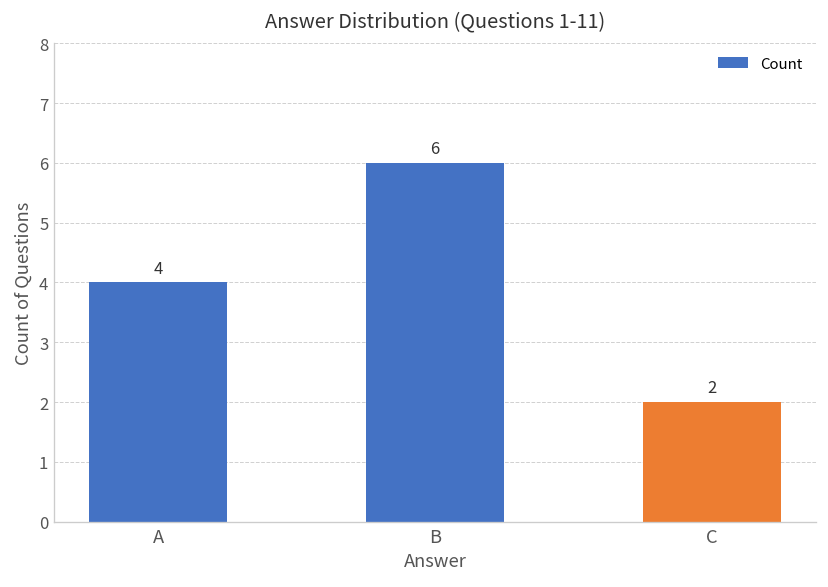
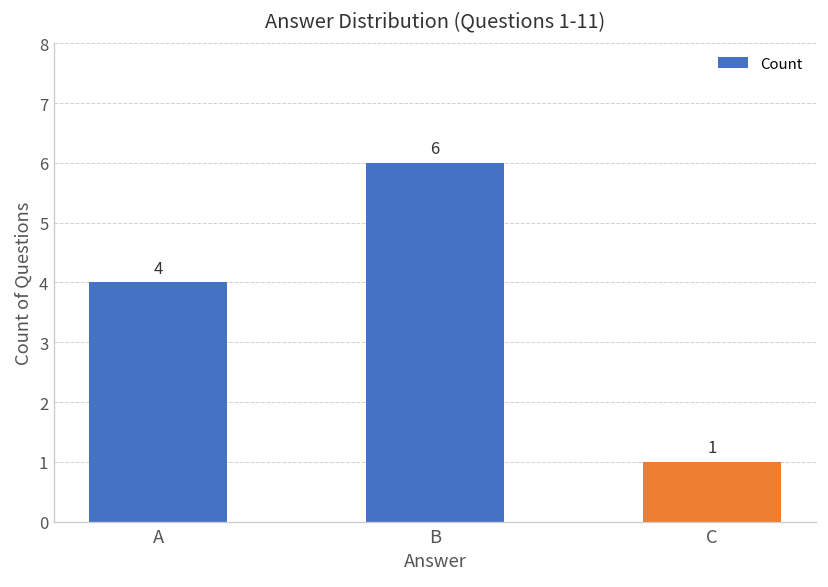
  {
    "A": 4,
    "B": 6,
-   "C": 2
+   "C": 1
  }
